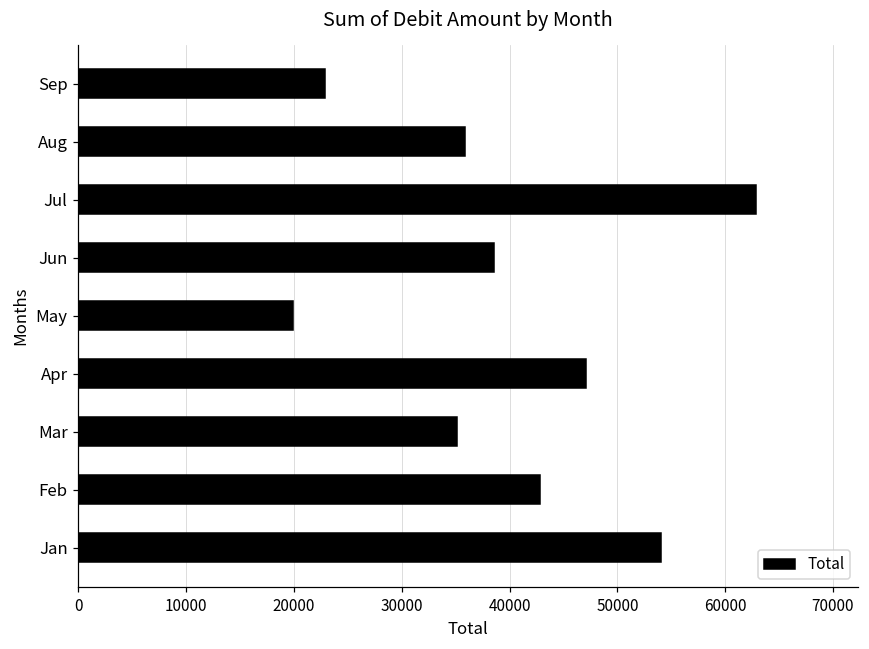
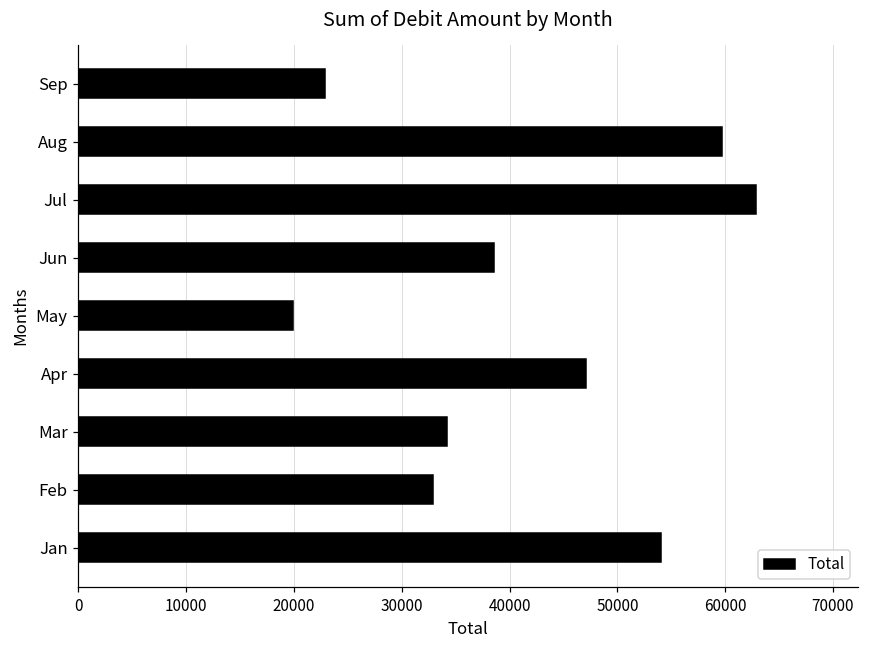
  {
    "Sep": 23000,
-   "Aug": 36000,
+   "Aug": 60000,
    "Jul": 63000,
    "Jun": 39000,
    "May": 20000,
    "Apr": 47000,
-   "Mar": 35000,
-   "Feb": 43000,
+   "Mar": 34000,
+   "Feb": 33000,
    "Jan": 54000
  }
